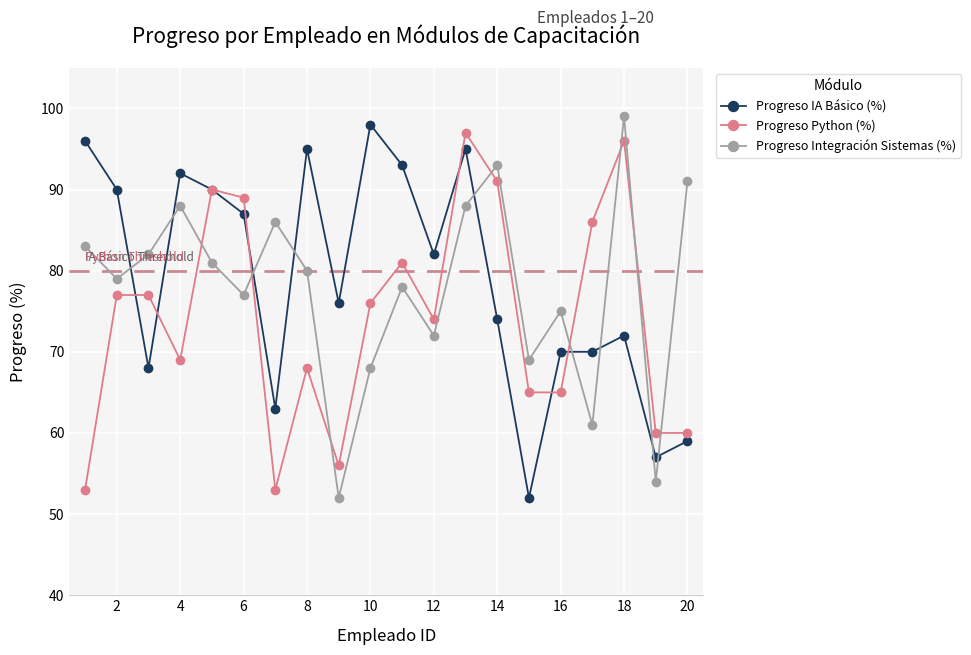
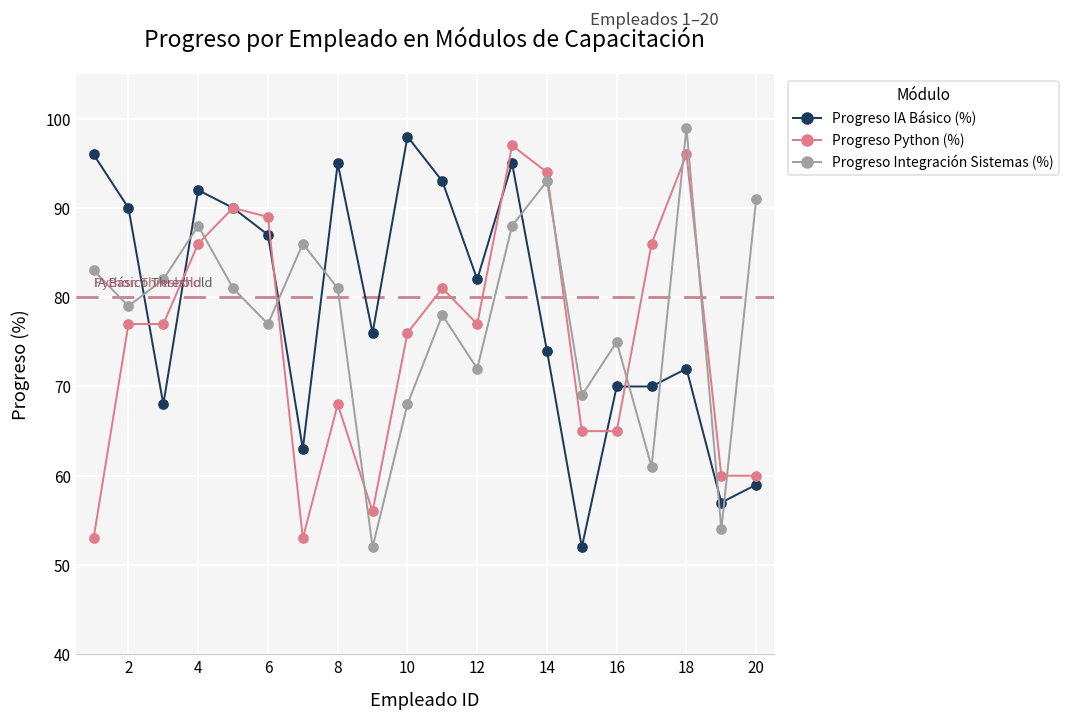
  {
    "Progreso IA Básico (%)": {
      "2": 90,
      "4": 92,
      "6": 87,
      "8": 95,
      "10": 98,
      "12": 82,
      "14": 74,
      "16": 70,
      "18": 72,
      "20": 59
    },
    "Progreso Python (%)": {
      "2": 77,
-     "4": 69,
+     "4": 86,
      "6": 89,
      "8": 68,
      "10": 76,
-     "12": 74,
-     "14": 91,
+     "12": 77,
+     "14": 94,
      "16": 65,
      "18": 96,
      "20": 60
    },
    "Progreso Integración Sistemas (%)": {
      "2": 79,
      "4": 88,
      "6": 77,
-     "8": 80,
+     "8": 81,
      "10": 68,
      "12": 72,
      "14": 93,
      "16": 75,
      "18": 99,
      "20": 91
    }
  }
